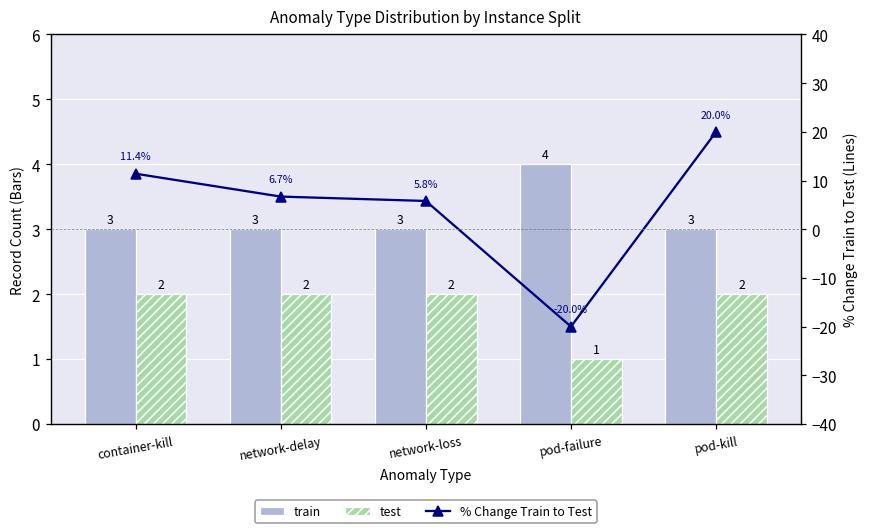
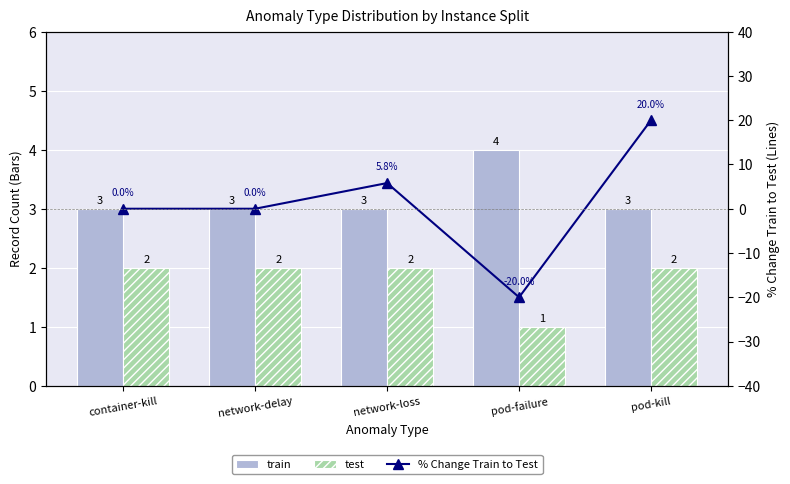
  {
    "% Change Train to Test": {
-     "container-kill": "11.4%",
-     "network-delay": "6.7%",
+     "container-kill": "0.0%",
+     "network-delay": "0.0%",
      "network-loss": "5.8%",
      "pod-failure": "-20.0%",
      "pod-kill": "20.0%"
    }
  }
